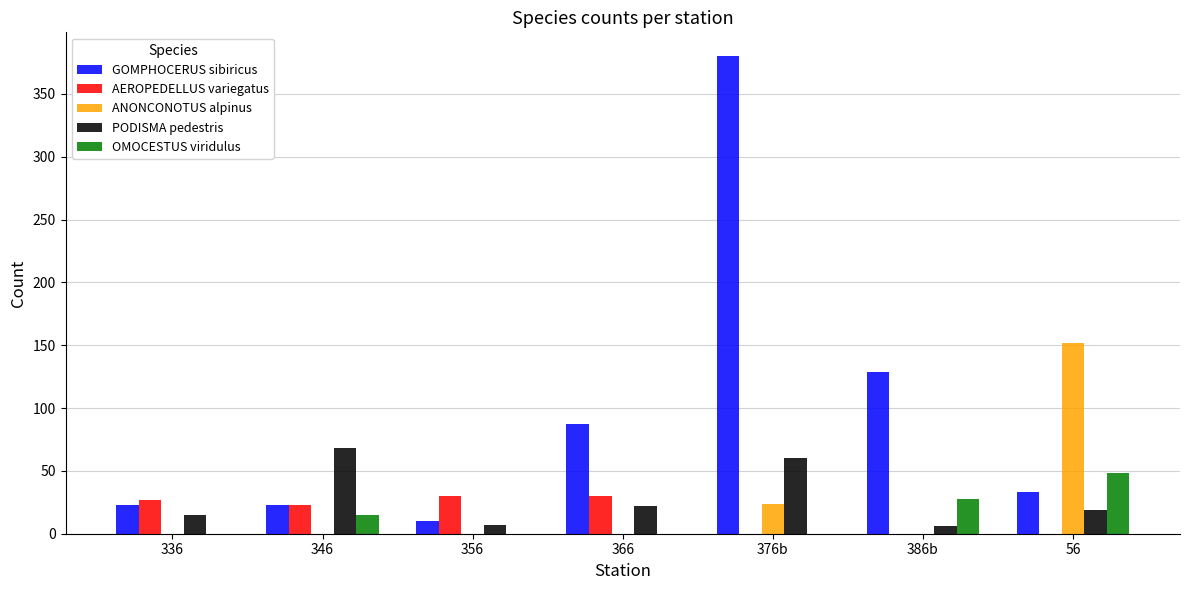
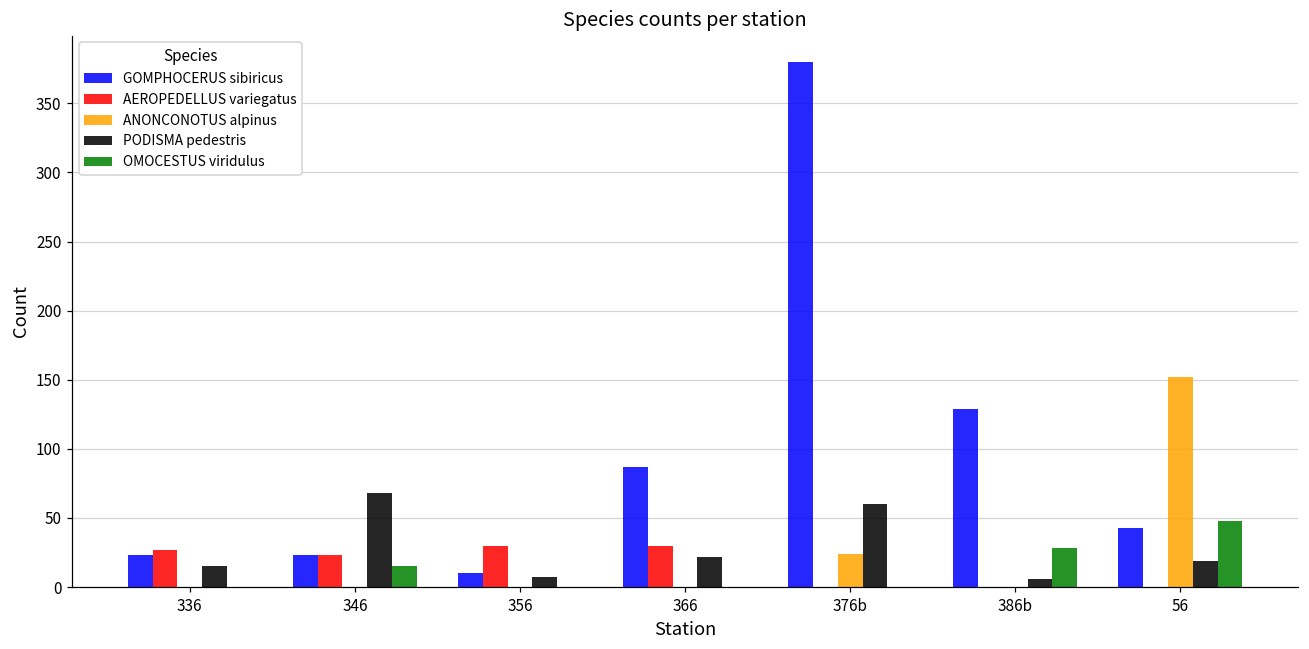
  {
    "GOMPHOCERUS sibiricus": {
      "336": 23,
      "346": 23,
      "356": 10,
      "366": 87,
      "376b": 380,
      "386b": 129,
-     "56": 33
+     "56": 43
    },
    "AEROPEDELLUS variegatus": {
      "336": 27,
      "346": 23,
      "356": 30,
      "366": 30,
      "376b": 0,
      "386b": 0,
      "56": 0
    },
    "ANONCONOTUS alpinus": {
      "336": 0,
      "346": 0,
      "356": 0,
      "366": 0,
      "376b": 24,
      "386b": 0,
      "56": 152
    },
    "PODISMA pedestris": {
      "336": 15,
      "346": 68,
      "356": 7,
      "366": 22,
      "376b": 60,
      "386b": 6,
      "56": 19
    },
    "OMOCESTUS viridulus": {
      "336": 0,
      "346": 15,
      "356": 0,
      "366": 0,
      "376b": 0,
      "386b": 28,
      "56": 48
    }
  }
